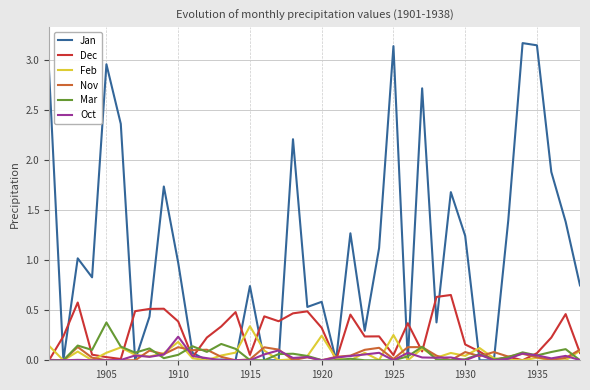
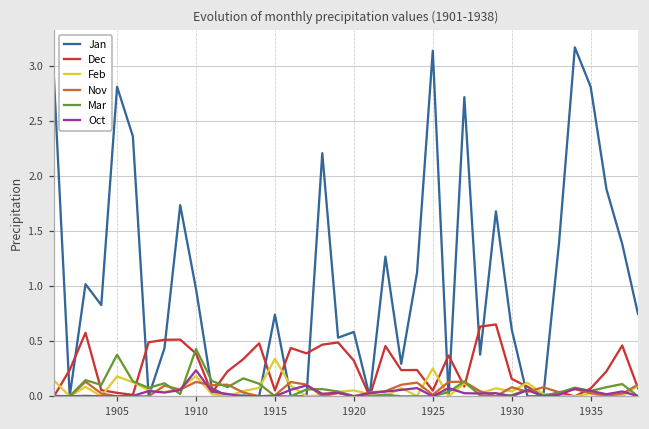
  {
    "Jan": {
-     "1905": 2.96,
+     "1905": 2.81,
      "1910": 0.98,
      "1915": 0.74,
      "1920": 0.58,
      "1925": 3.14,
-     "1930": 1.24,
-     "1935": 3.15
+     "1930": 0.61,
+     "1935": 2.81
    },
    "Feb": {
-     "1905": 0.07,
+     "1905": 0.18,
      "1910": 0.18,
      "1915": 0.34,
-     "1920": 0.25,
+     "1920": 0.05,
      "1925": 0.25,
      "1930": 0.04
    },
    "Mar": {
      "1905": 0.38,
-     "1910": 0.05
+     "1910": 0.43
    },
    "Oct": {
      "1910": 0.24
    }
  }
